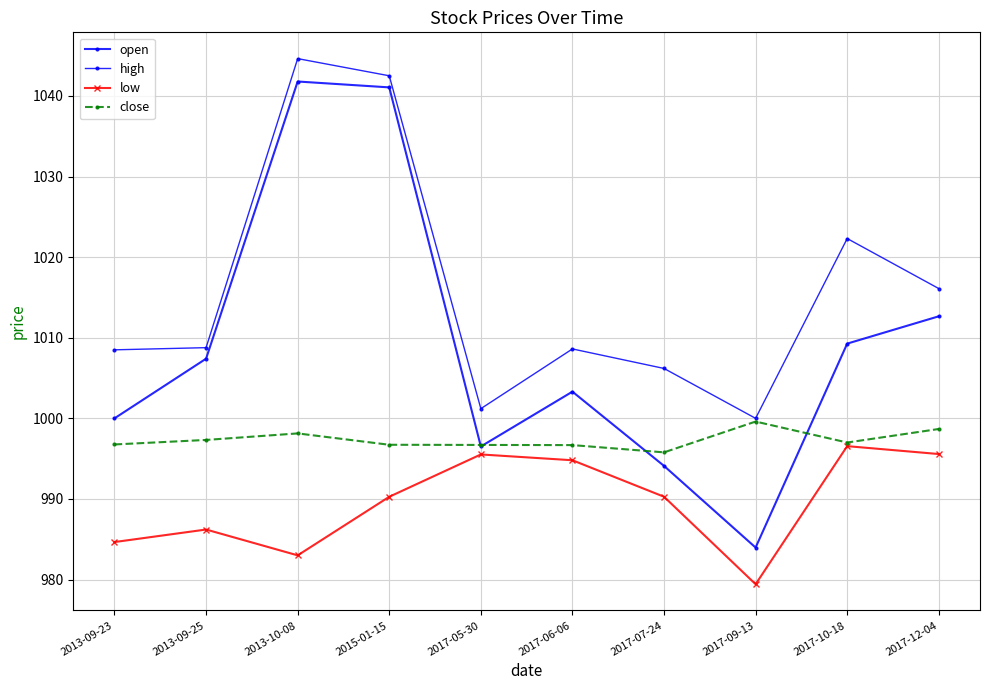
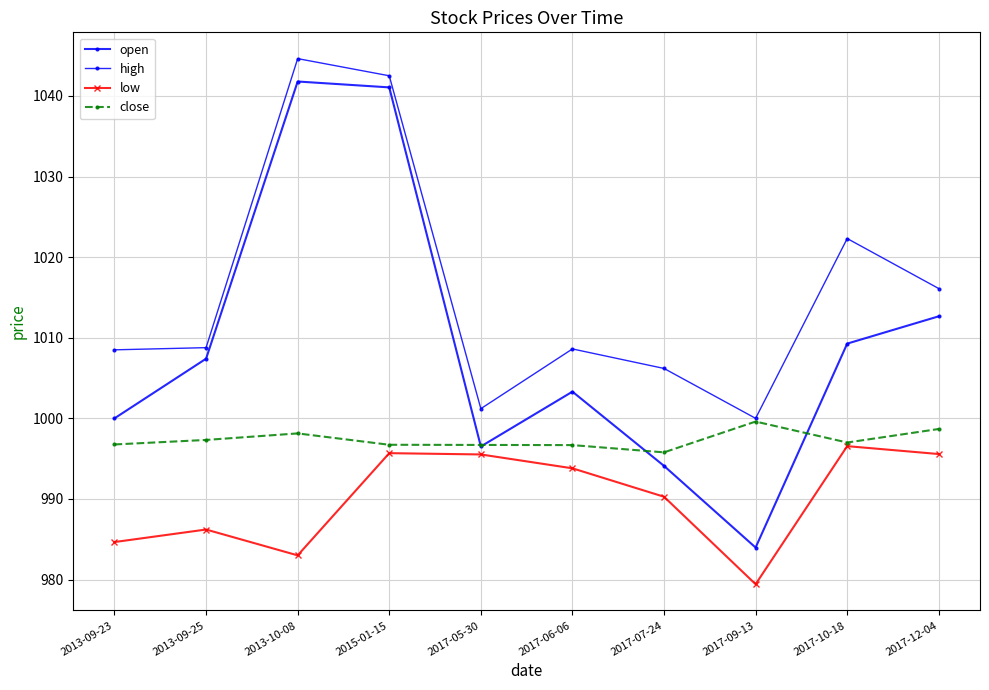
  {
    "low": {
      "2013-09-23": 985,
      "2013-09-25": 986,
      "2013-10-08": 983,
-     "2015-01-15": 990,
+     "2015-01-15": 996,
      "2017-05-30": 996,
-     "2017-06-06": 995,
+     "2017-06-06": 994,
      "2017-07-24": 990,
      "2017-09-13": 979,
      "2017-10-18": 997,
      "2017-12-04": 996
    },
    "close": {
      "2013-09-23": 997,
      "2013-09-25": 997,
      "2013-10-08": 998,
      "2015-01-15": 997,
      "2017-06-06": 997,
      "2017-07-24": 996,
      "2017-09-13": 1000,
      "2017-10-18": 997,
      "2017-12-04": 999
    }
  }
